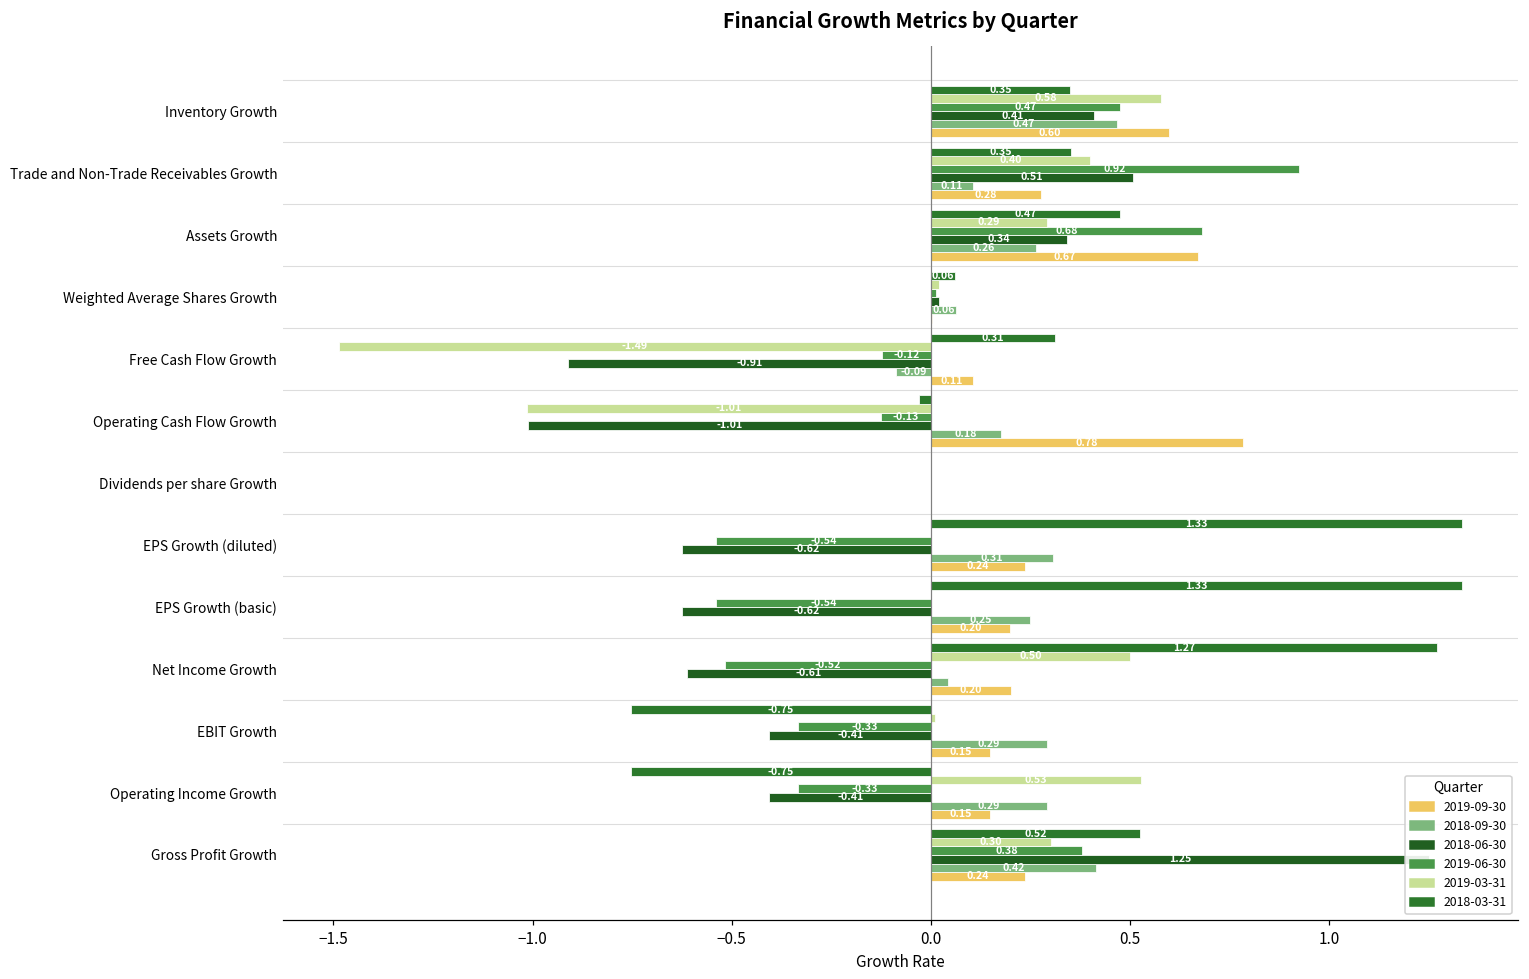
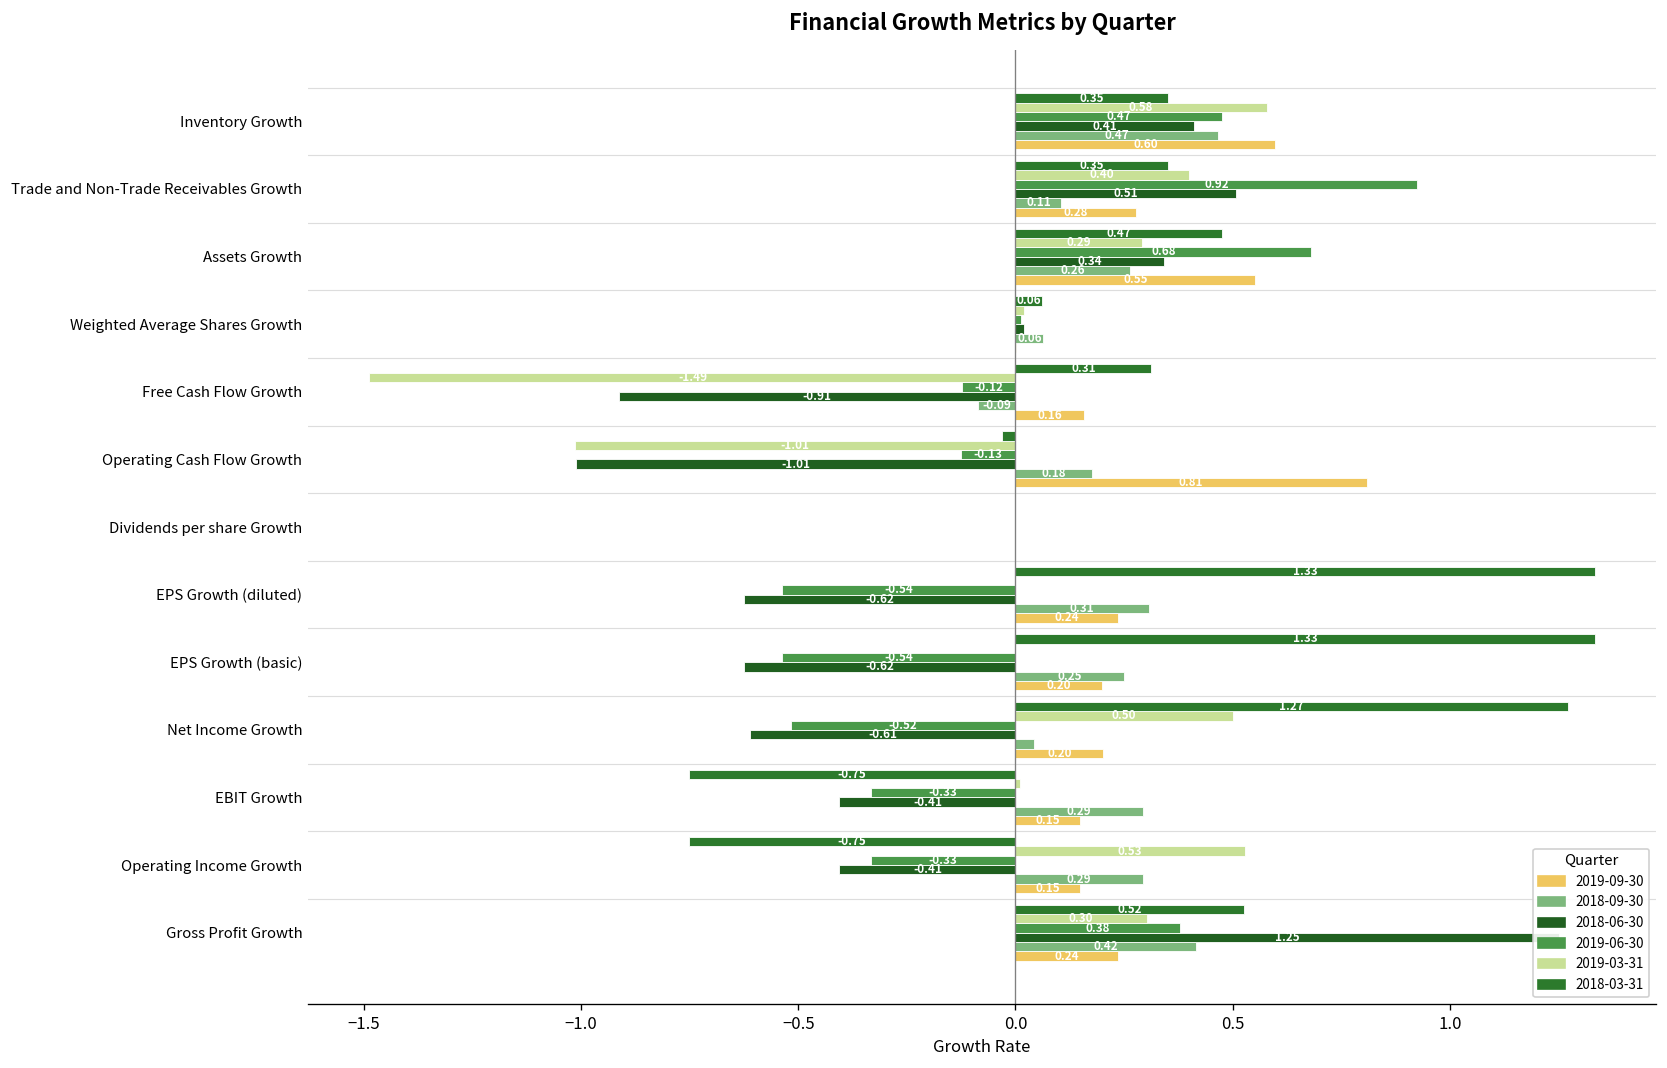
  {
    "2019-09-30": {
      "Inventory Growth": 0.60,
      "Trade and Non-Trade Receivables Growth": 0.28,
-     "Assets Growth": 0.67,
-     "Free Cash Flow Growth": 0.11,
-     "Operating Cash Flow Growth": 0.78,
+     "Assets Growth": 0.55,
+     "Free Cash Flow Growth": 0.16,
+     "Operating Cash Flow Growth": 0.81,
      "EPS Growth (diluted)": 0.24,
      "EPS Growth (basic)": 0.20,
      "Net Income Growth": 0.20,
      "EBIT Growth": 0.15,
      "Operating Income Growth": 0.15,
      "Gross Profit Growth": 0.24
    },
    "2018-09-30": {
      "Inventory Growth": 0.47,
      "Trade and Non-Trade Receivables Growth": 0.11,
      "Assets Growth": 0.26,
      "Weighted Average Shares Growth": 0.06,
      "Free Cash Flow Growth": -0.09,
      "Operating Cash Flow Growth": 0.18,
      "EPS Growth (diluted)": 0.31,
      "EBIT Growth": 0.29,
      "Gross Profit Growth": 0.42
    },
    "2019-03-31": {
      "Inventory Growth": 0.58,
      "Trade and Non-Trade Receivables Growth": 0.40,
      "Assets Growth": 0.29,
      "Free Cash Flow Growth": -1.49,
      "Operating Cash Flow Growth": -1.01,
      "Net Income Growth": 0.50,
      "Operating Income Growth": 0.53,
      "Gross Profit Growth": 0.30
    }
  }
